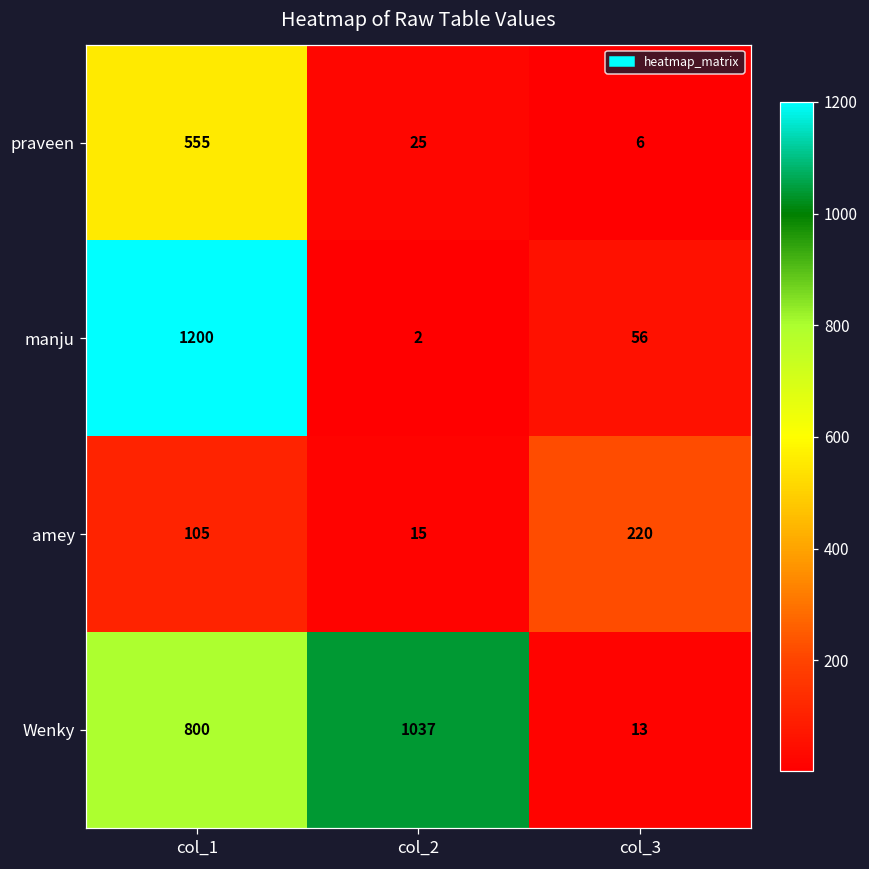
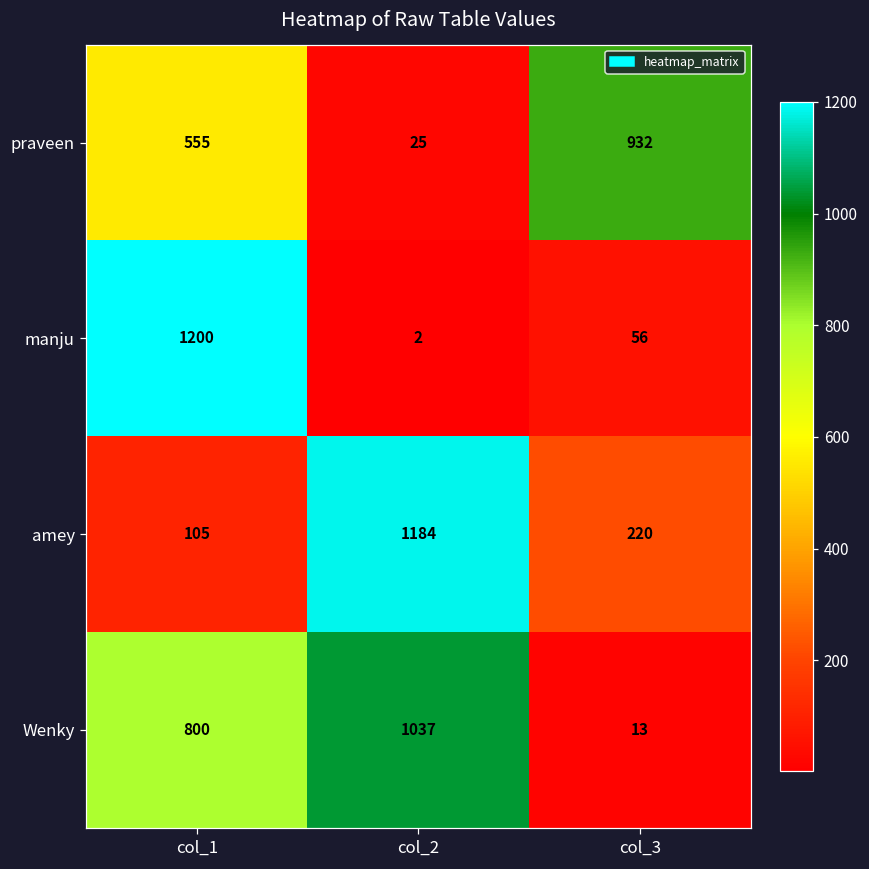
  {
    "praveen": {
      "col_1": 555,
      "col_2": 25,
-     "col_3": 6
+     "col_3": 932
    },
    "manju": {
      "col_1": 1200,
      "col_2": 2,
      "col_3": 56
    },
    "amey": {
      "col_1": 105,
-     "col_2": 15,
+     "col_2": 1184,
      "col_3": 220
    },
    "Wenky": {
      "col_1": 800,
      "col_2": 1037,
      "col_3": 13
    }
  }
